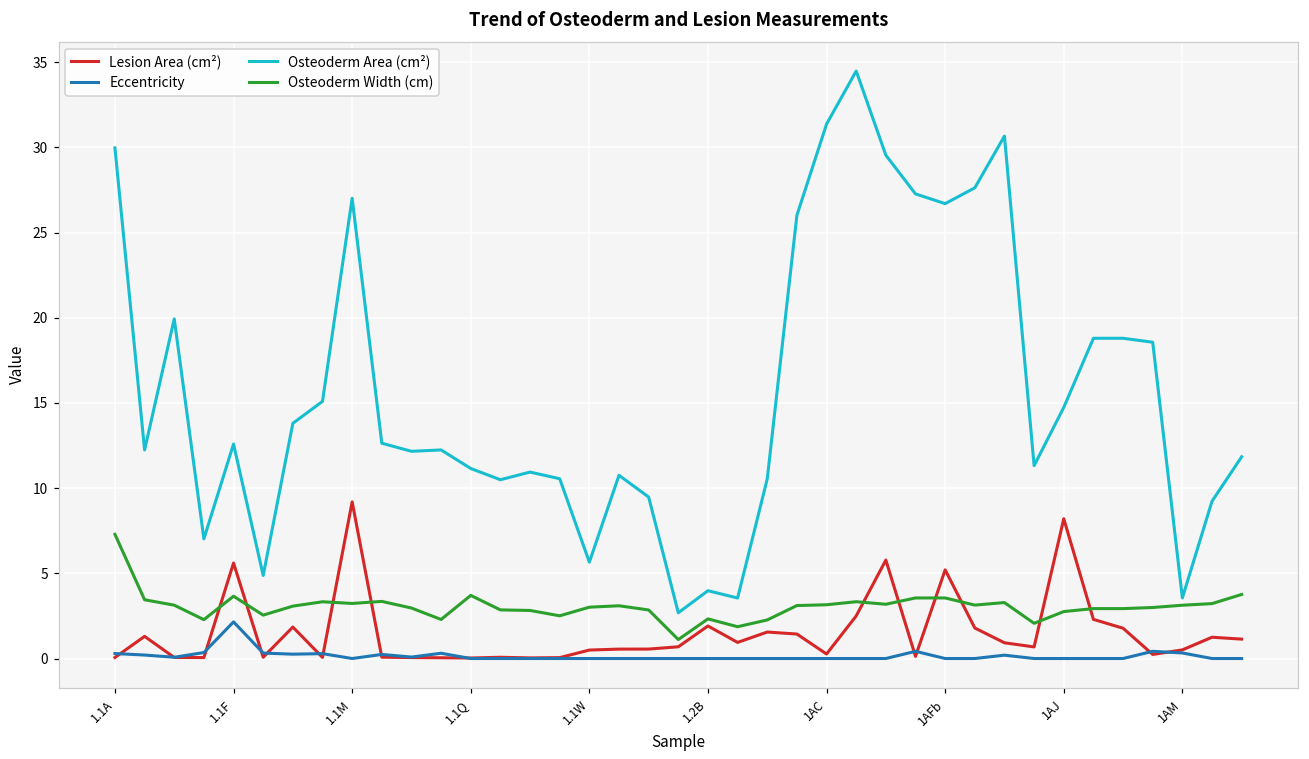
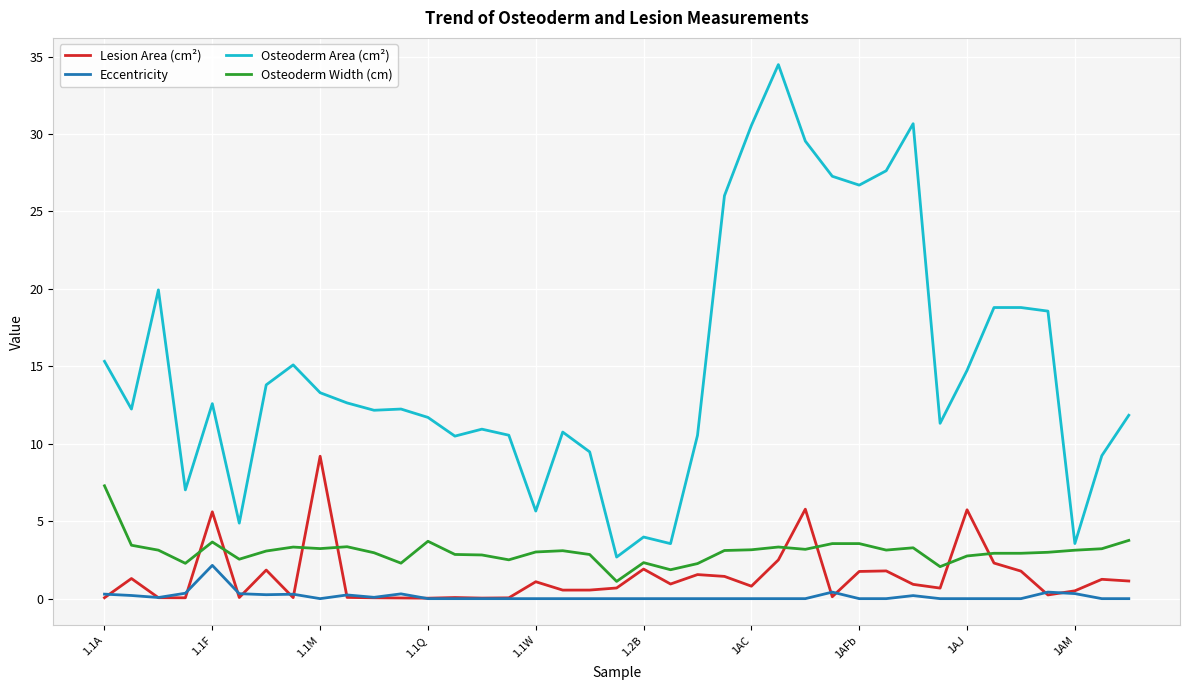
  {
    "Lesion Area (cm²)": {
      "1.1A": 0.1,
      "1.1F": 5.6,
      "1.1M": 9.2,
-     "1.1W": 0.5,
+     "1.1W": 1.1,
      "1.2B": 1.9,
-     "1AC": 0.3,
-     "1AFb": 5.2,
-     "1AJ": 8.2,
+     "1AC": 0.8,
+     "1AFb": 1.8,
+     "1AJ": 5.7,
      "1AM": 0.5
    },
    "Eccentricity": {
      "1.1A": 0.3,
      "1.1F": 2.2,
      "1.1M": 0.0,
      "1.1W": 0.0,
      "1.2B": 0.0,
      "1AC": 0.0,
      "1AFb": 0.0,
      "1AJ": 0.0,
      "1AM": 0.3
    },
    "Osteoderm Area (cm²)": {
-     "1.1A": 30.0,
+     "1.1A": 15.3,
      "1.1F": 12.6,
-     "1.1M": 27.0,
-     "1.1Q": 11.2,
+     "1.1M": 13.3,
+     "1.1Q": 11.7,
      "1.1W": 5.7,
      "1.2B": 4.0,
-     "1AC": 31.4,
+     "1AC": 30.6,
      "1AFb": 26.7,
      "1AJ": 14.7,
      "1AM": 3.6
    },
    "Osteoderm Width (cm)": {
      "1.1A": 7.3,
      "1.1F": 3.7,
      "1.1M": 3.2,
      "1.1Q": 3.7,
      "1.1W": 3.0,
      "1.2B": 2.3,
      "1AC": 3.2,
      "1AFb": 3.6,
      "1AJ": 2.8,
      "1AM": 3.1
    }
  }
